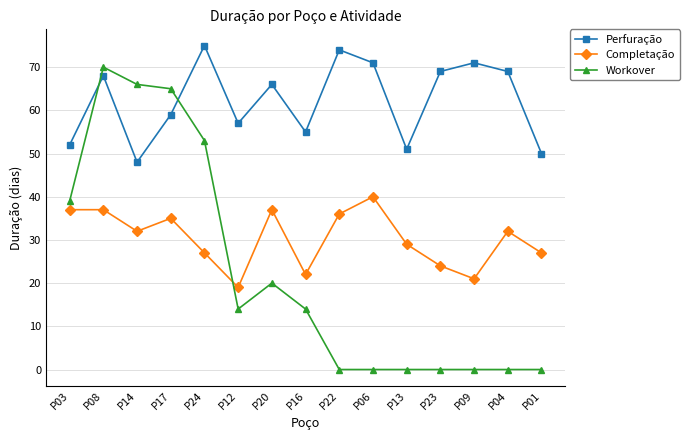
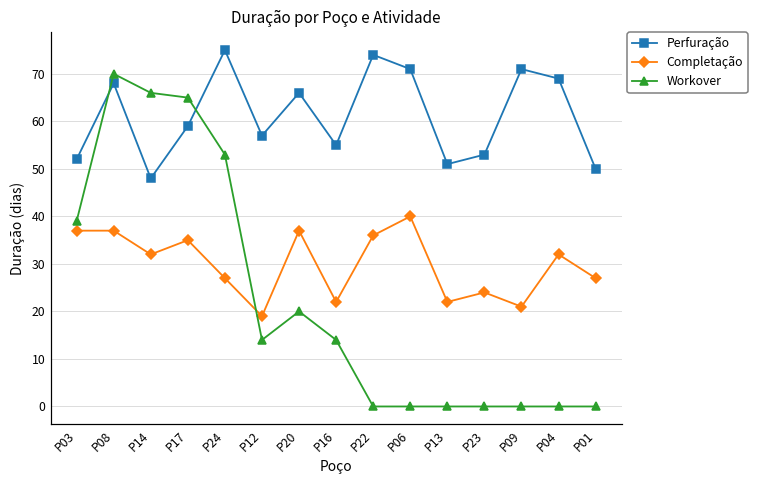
  {
    "Perfuração": {
      "P03": 52,
      "P08": 68,
      "P14": 48,
      "P17": 59,
      "P24": 75,
      "P12": 57,
      "P20": 66,
      "P16": 55,
      "P22": 74,
      "P06": 71,
      "P13": 51,
-     "P23": 69,
+     "P23": 53,
      "P09": 71,
      "P04": 69,
      "P01": 50
    },
    "Completação": {
      "P03": 37,
      "P08": 37,
      "P14": 32,
      "P17": 35,
      "P24": 27,
      "P12": 19,
      "P20": 37,
      "P16": 22,
      "P22": 36,
      "P06": 40,
-     "P13": 29,
+     "P13": 22,
      "P23": 24,
      "P09": 21,
      "P04": 32,
      "P01": 27
    },
    "Workover": {
      "P03": 39,
      "P08": 70,
      "P14": 66,
      "P17": 65,
      "P24": 53,
      "P12": 14,
      "P20": 20,
      "P16": 14,
      "P22": 0,
      "P06": 0,
      "P13": 0,
      "P23": 0,
      "P09": 0,
      "P04": 0,
      "P01": 0
    }
  }
